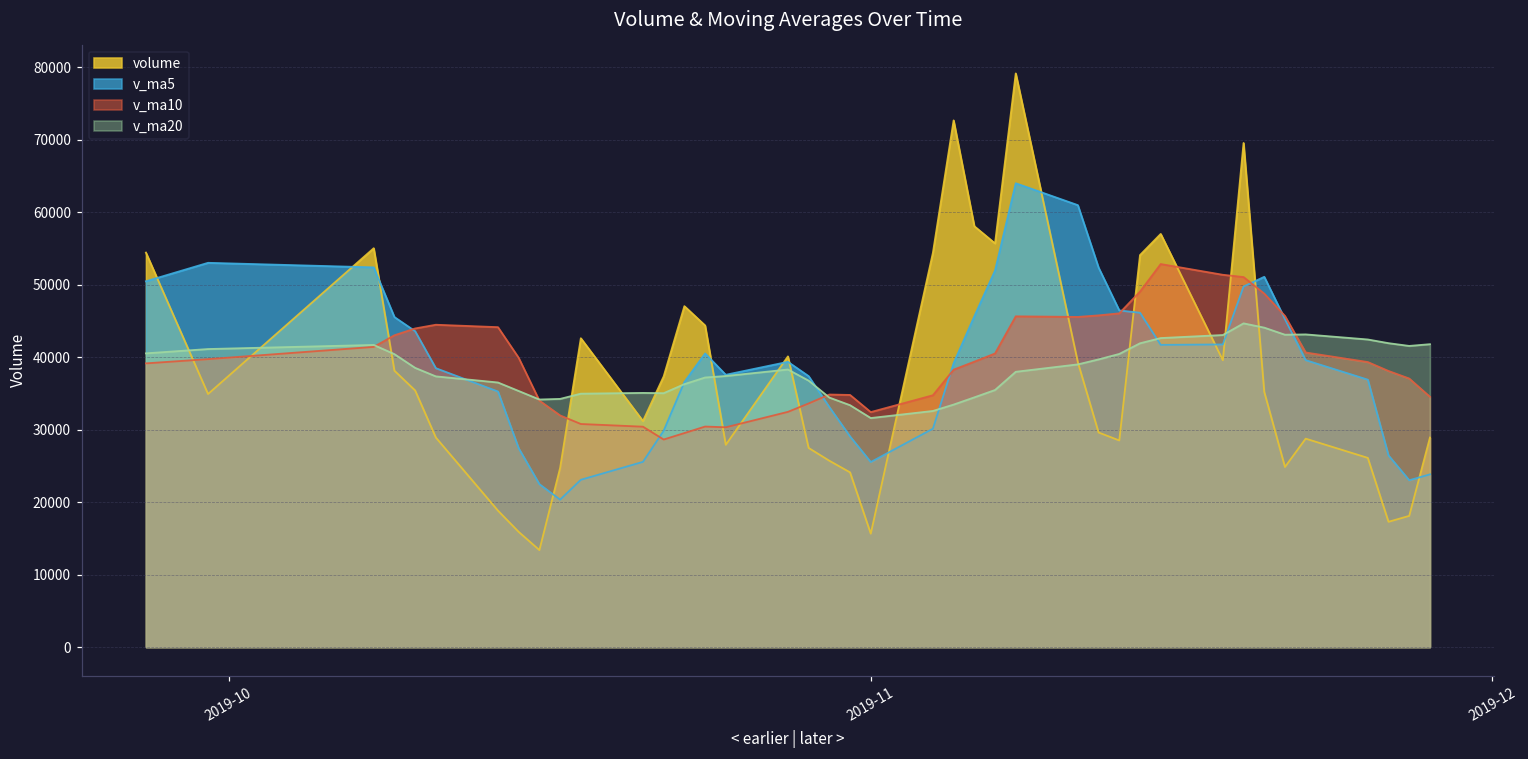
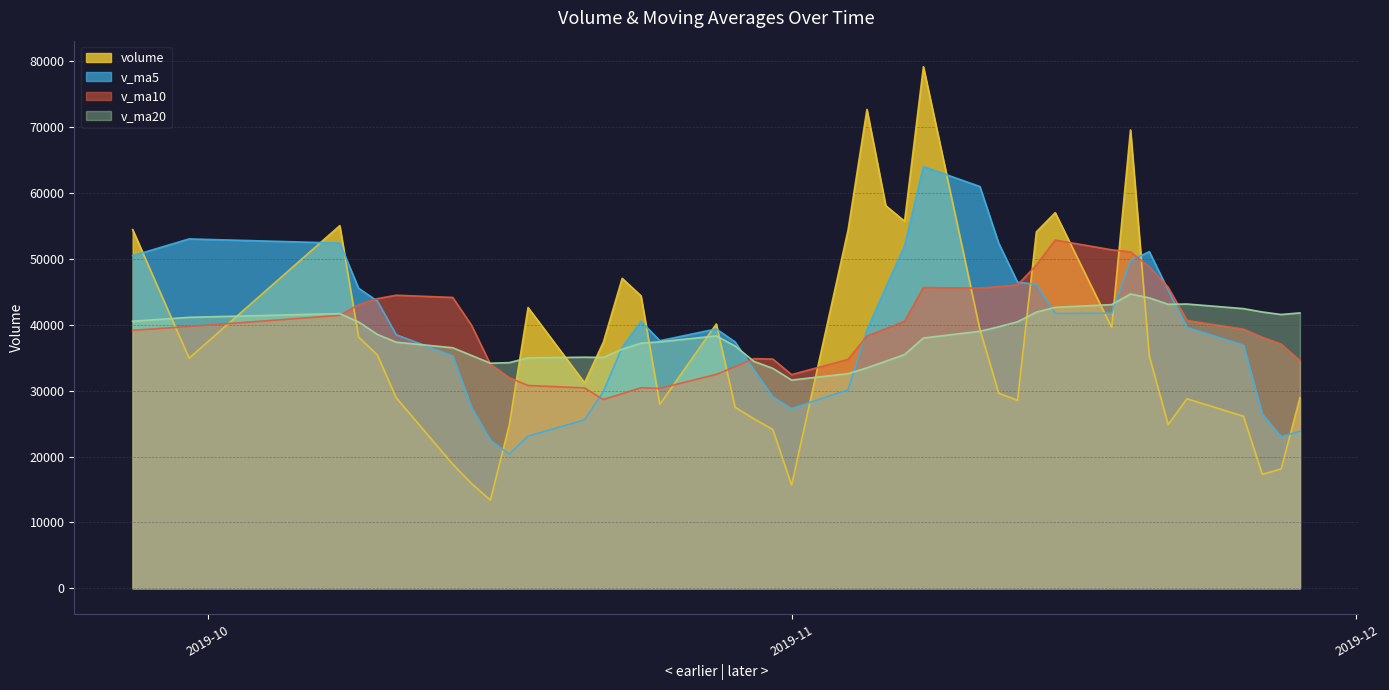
  {
    "volume": {
      "2019-11": 16000
    },
    "v_ma5": {
-     "2019-11": 26000
+     "2019-11": 27000
    },
    "v_ma10": {
      "2019-11": 32000
    },
    "v_ma20": {
      "2019-11": 32000
    }
  }
